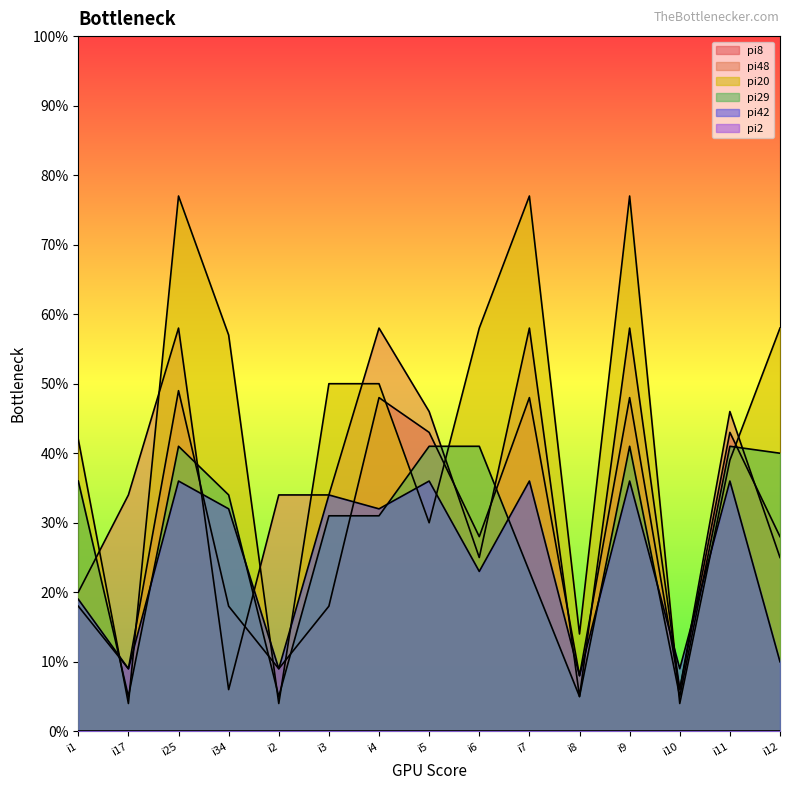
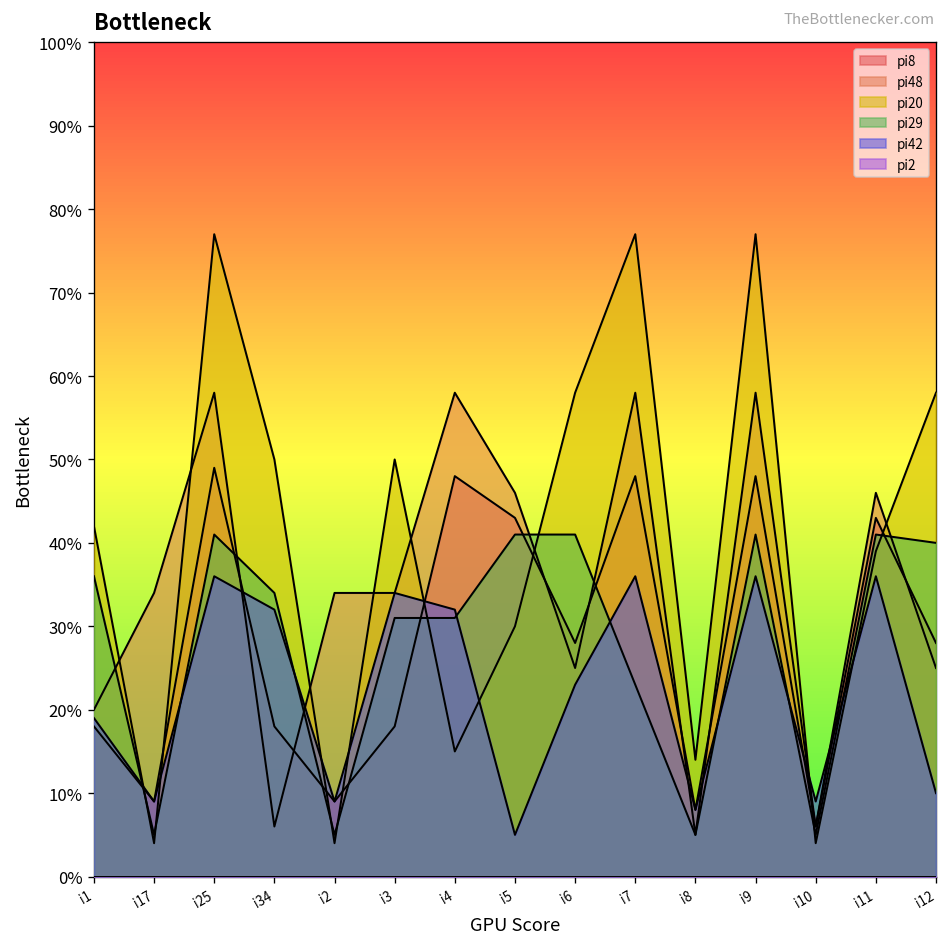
  {
    "pi20": {
      "i1": "42%",
      "i17": "4%",
      "i25": "77%",
-     "i34": "57%",
+     "i34": "50%",
      "i2": "4%",
      "i3": "50%",
-     "i4": "50%",
+     "i4": "15%",
      "i5": "30%",
      "i6": "58%",
      "i7": "77%",
      "i8": "14%",
      "i9": "77%",
      "i10": "4%",
      "i11": "39%",
      "i12": "58%"
    },
    "pi29": {
      "i1": "36%",
      "i17": "5%",
      "i25": "41%",
      "i34": "34%",
      "i2": "5%",
      "i3": "31%",
      "i4": "31%",
      "i5": "41%",
      "i6": "41%",
      "i7": "23%",
      "i9": "41%",
      "i10": "5%",
      "i11": "41%",
      "i12": "40%"
    },
    "pi42": {
      "i1": "19%",
      "i25": "36%",
      "i34": "32%",
      "i4": "32%",
-     "i5": "36%",
+     "i5": "5%",
      "i6": "23%",
      "i7": "36%",
      "i9": "36%",
      "i10": "9%",
      "i11": "36%",
      "i12": "10%"
    },
    "pi2": {
      "i1": "0%",
      "i17": "0%",
      "i25": "0%",
      "i34": "0%",
      "i2": "0%",
      "i3": "0%",
      "i4": "0%",
      "i5": "0%",
      "i6": "0%",
      "i7": "0%",
      "i8": "0%",
      "i9": "0%",
      "i10": "0%",
      "i11": "0%",
      "i12": "0%"
    }
  }
